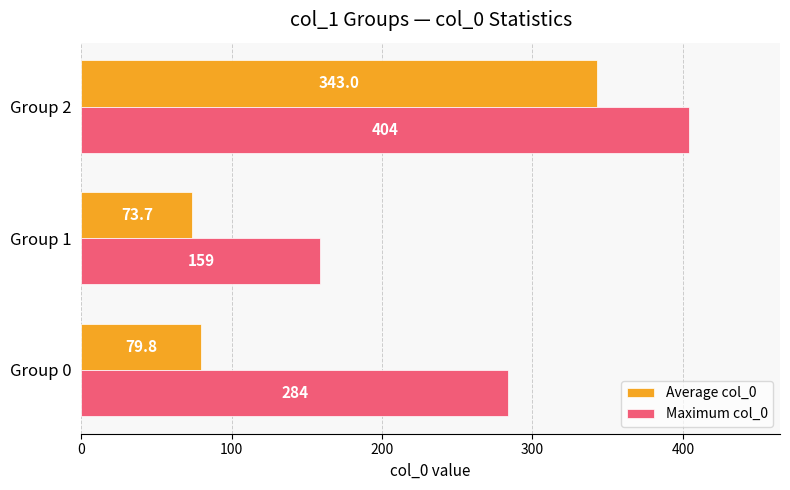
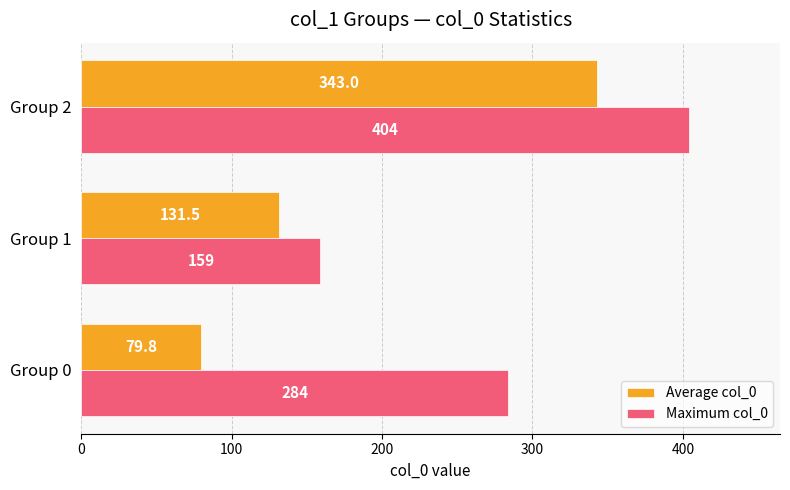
  {
    "Average col_0": {
      "Group 2": 343.0,
-     "Group 1": 73.7,
+     "Group 1": 131.5,
      "Group 0": 79.8
    },
    "Maximum col_0": {
      "Group 2": 404,
      "Group 1": 159,
      "Group 0": 284
    }
  }
